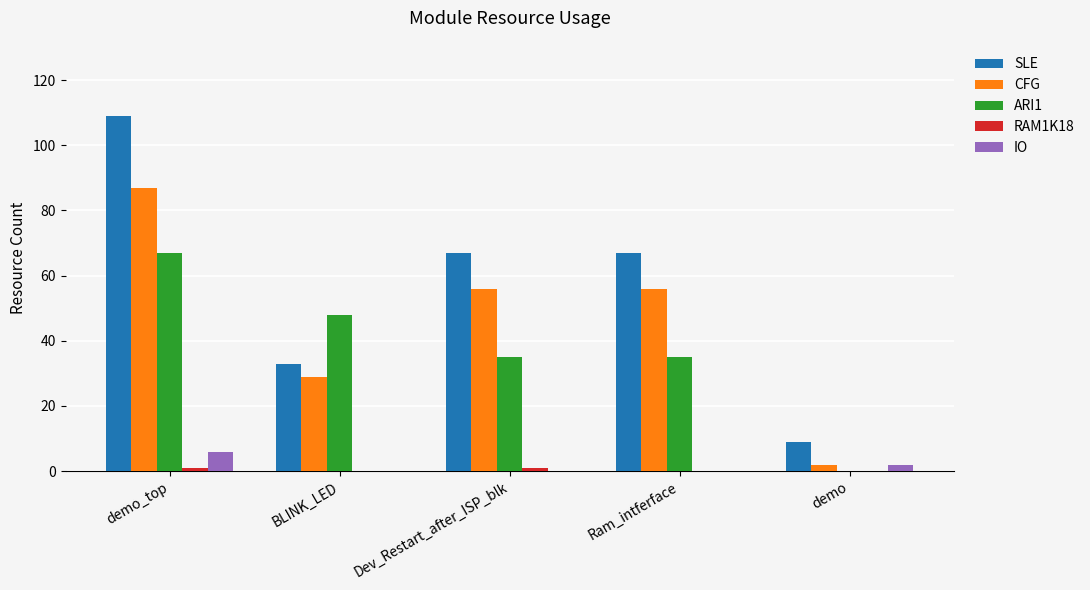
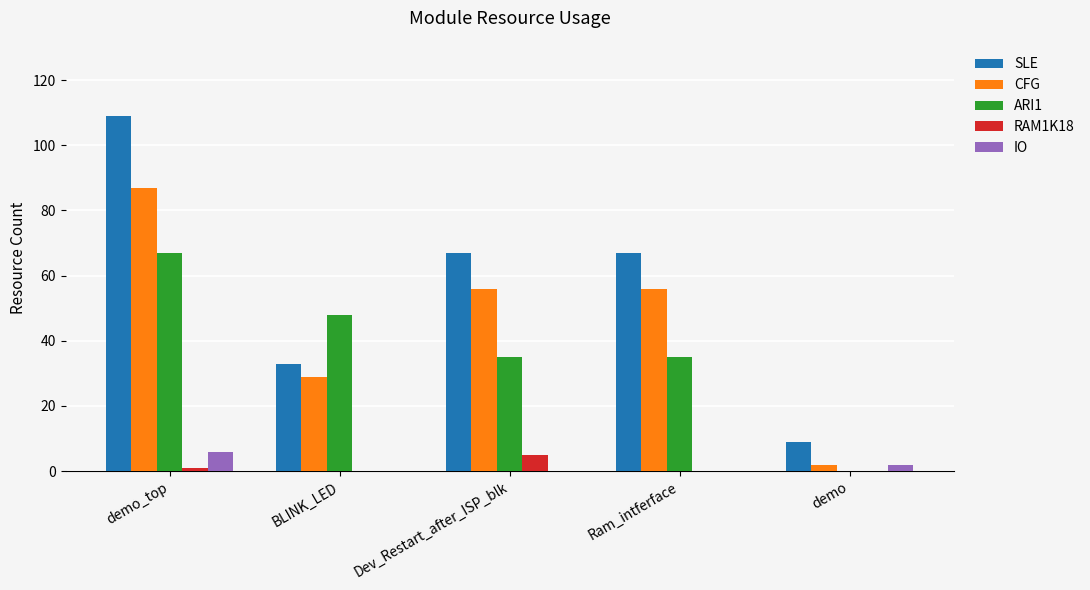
  {
    "SLE": {
      "demo_top": 109,
      "BLINK_LED": 33,
      "Dev_Restart_after_ISP_blk": 67,
      "Ram_intferface": 67,
      "demo": 9
    },
    "CFG": {
      "demo_top": 87,
      "BLINK_LED": 29,
      "Dev_Restart_after_ISP_blk": 56,
      "Ram_intferface": 56,
      "demo": 2
    },
    "ARI1": {
      "demo_top": 67,
      "BLINK_LED": 48,
      "Dev_Restart_after_ISP_blk": 35,
      "Ram_intferface": 35,
      "demo": 0
    },
    "RAM1K18": {
      "demo_top": 1,
      "BLINK_LED": 0,
-     "Dev_Restart_after_ISP_blk": 1,
+     "Dev_Restart_after_ISP_blk": 5,
      "Ram_intferface": 0,
      "demo": 0
    },
    "IO": {
      "demo_top": 6,
      "BLINK_LED": 0,
      "Dev_Restart_after_ISP_blk": 0,
      "Ram_intferface": 0,
      "demo": 2
    }
  }
